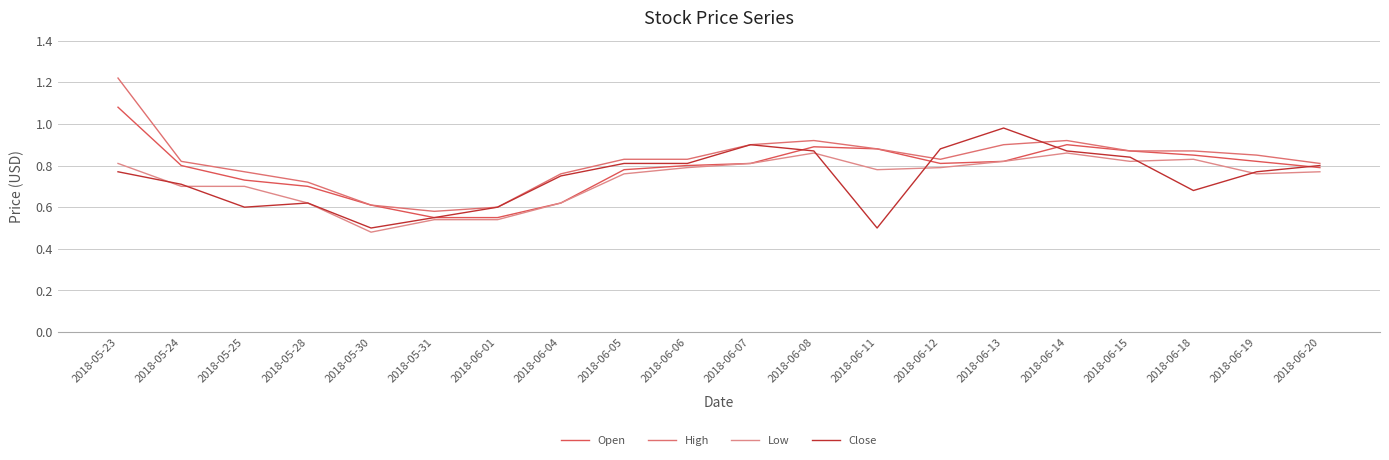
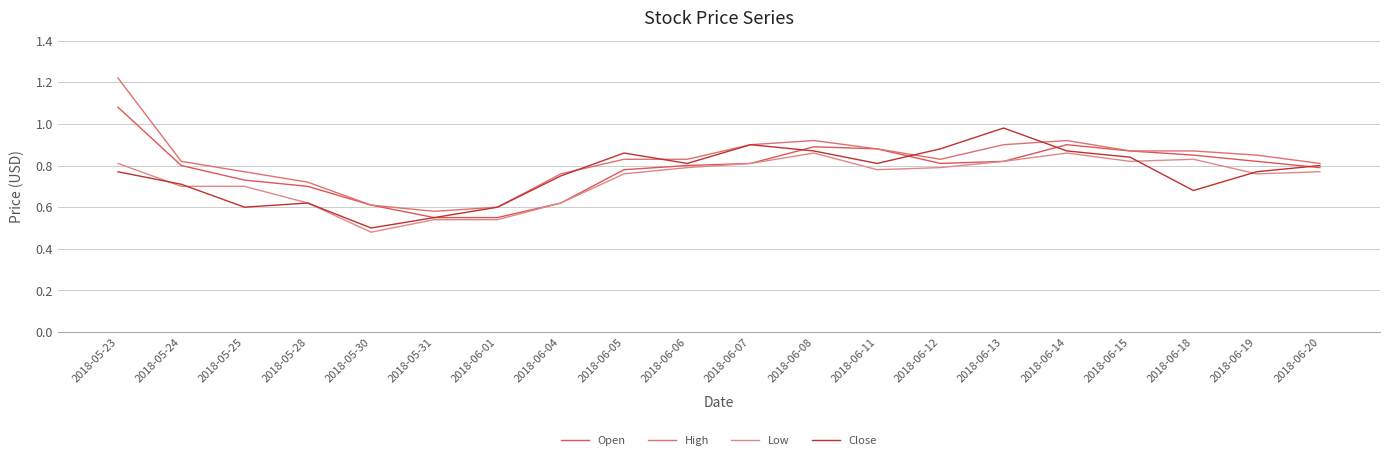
  {
    "Close": {
      "2018-05-23": 0.77,
      "2018-05-25": 0.60,
      "2018-05-30": 0.50,
-     "2018-06-05": 0.81,
-     "2018-06-11": 0.50,
+     "2018-06-05": 0.86,
+     "2018-06-11": 0.81,
      "2018-06-12": 0.88,
      "2018-06-13": 0.98,
      "2018-06-15": 0.84,
      "2018-06-18": 0.68
    }
  }
